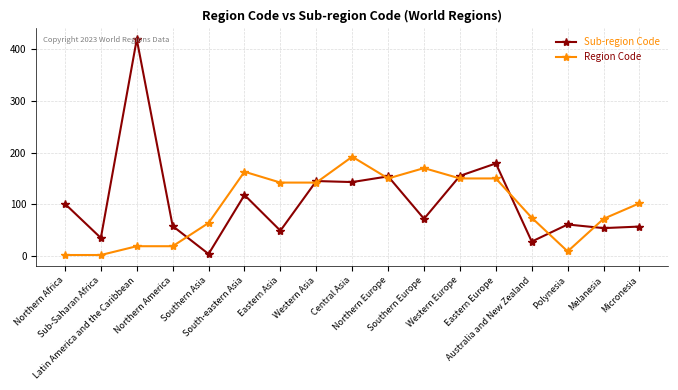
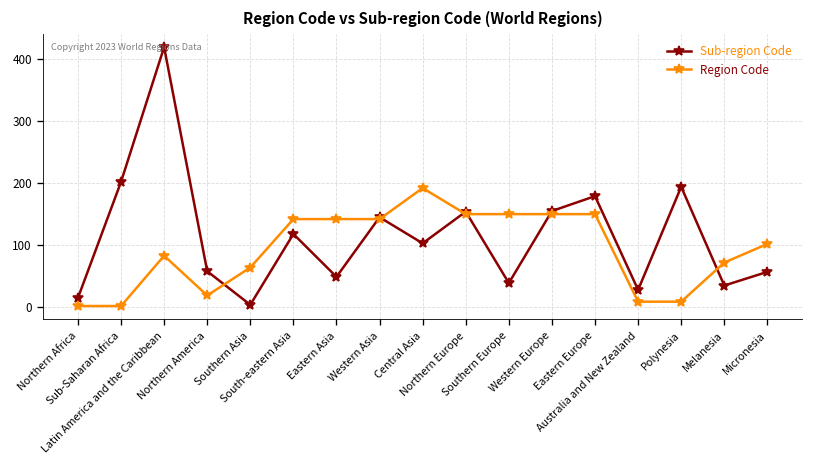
  {
    "Sub-region Code": {
-     "Northern Africa": 100,
-     "Sub-Saharan Africa": 40,
+     "Northern Africa": 20,
+     "Sub-Saharan Africa": 200,
      "Northern America": 60,
      "Southern Asia": 0,
      "South-eastern Asia": 120,
      "Eastern Asia": 50,
-     "Central Asia": 140,
-     "Southern Europe": 70,
+     "Central Asia": 100,
+     "Southern Europe": 40,
      "Eastern Europe": 180,
      "Australia and New Zealand": 30,
-     "Polynesia": 60,
-     "Melanesia": 50,
+     "Polynesia": 190,
+     "Melanesia": 40,
      "Micronesia": 60
    },
    "Region Code": {
      "Northern Africa": 0,
      "Sub-Saharan Africa": 0,
-     "Latin America and the Caribbean": 20,
+     "Latin America and the Caribbean": 80,
      "Northern America": 20,
      "Southern Asia": 60,
-     "South-eastern Asia": 160,
+     "South-eastern Asia": 140,
      "Eastern Asia": 140,
      "Central Asia": 190,
-     "Southern Europe": 170,
+     "Southern Europe": 150,
      "Eastern Europe": 150,
-     "Australia and New Zealand": 70,
+     "Australia and New Zealand": 10,
      "Polynesia": 10,
      "Melanesia": 70,
      "Micronesia": 100
    }
  }
